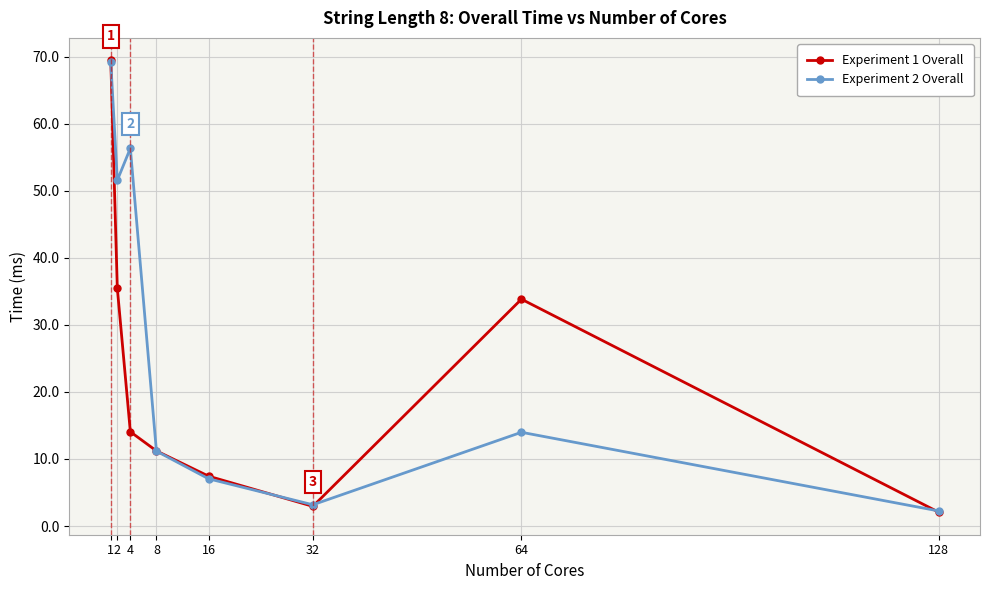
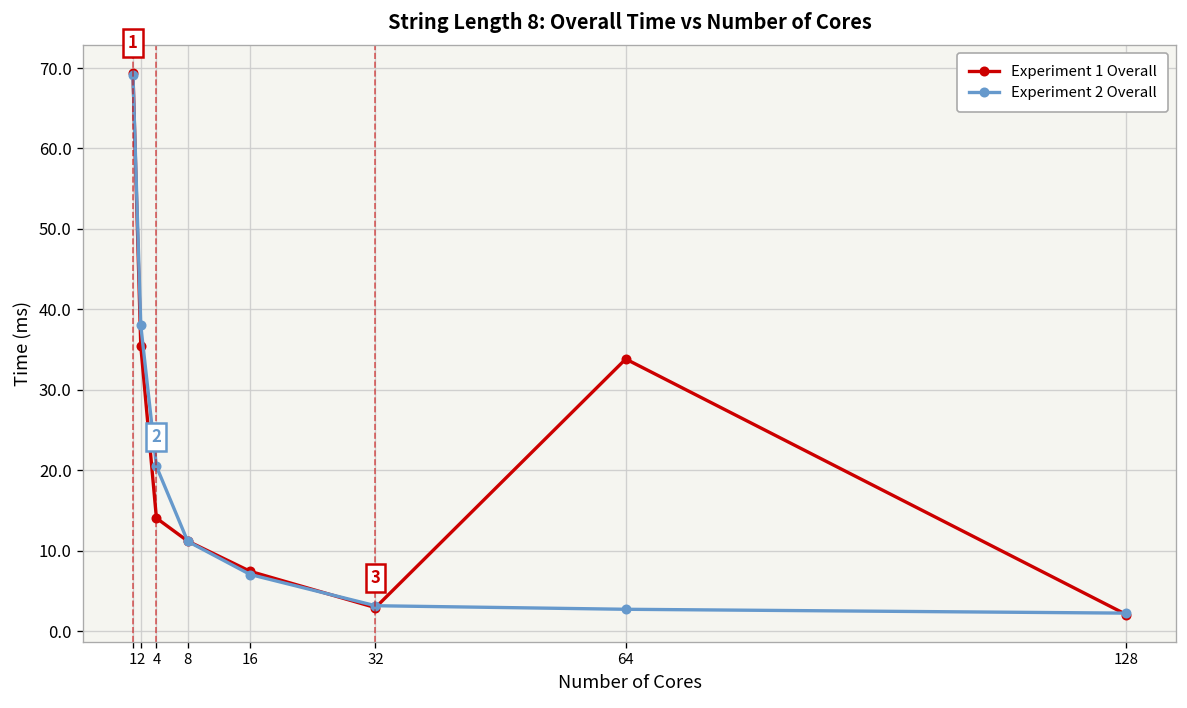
  {
    "Experiment 1 Overall": {
      "2": 35,
      "4": 14,
      "16": 7,
      "64": 34
    },
    "Experiment 2 Overall": {
-     "2": 52,
-     "4": 56,
+     "2": 38,
+     "4": 20,
      "16": 7,
-     "64": 14
+     "64": 3
    }
  }
